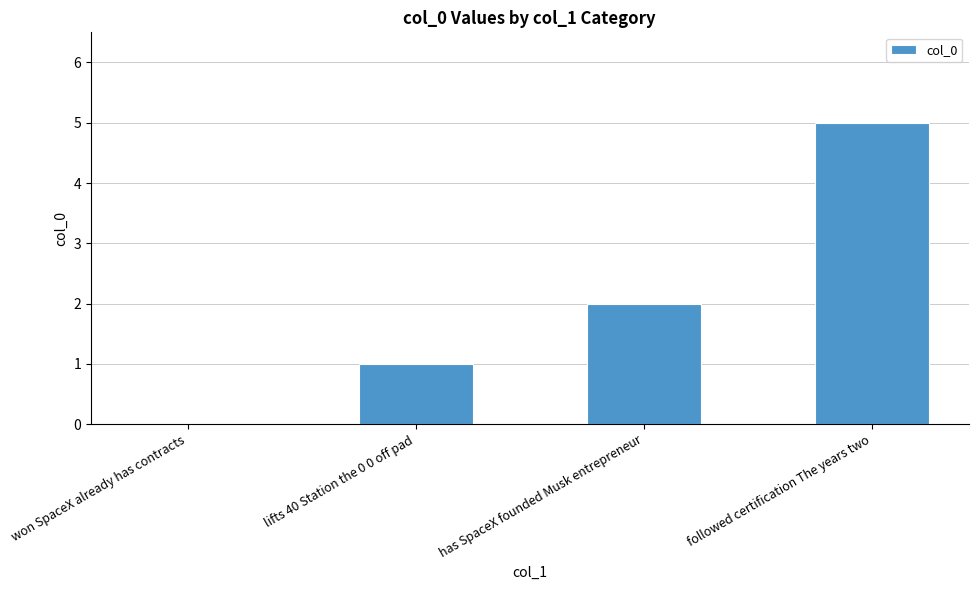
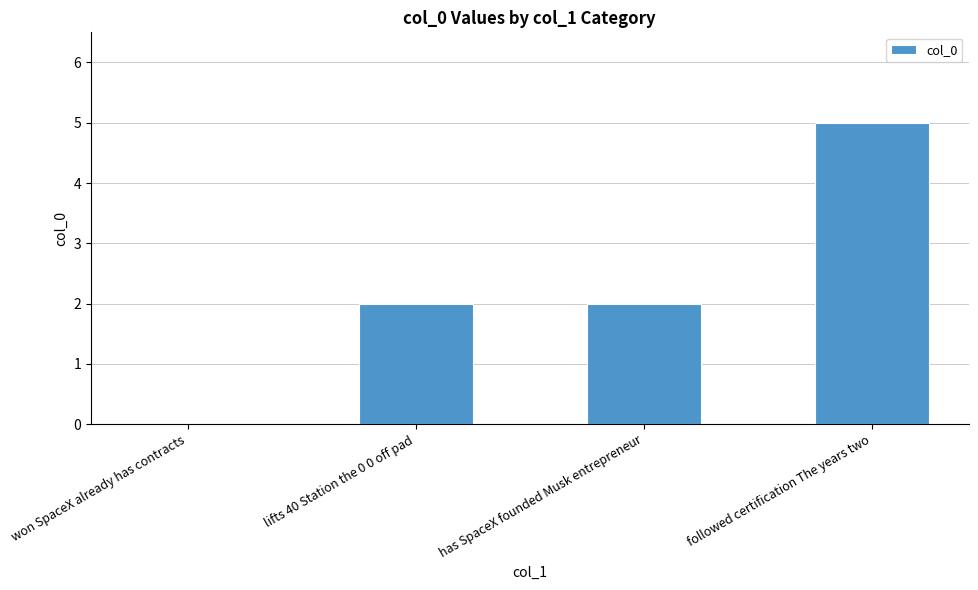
  {
    "won SpaceX already has contracts": 0,
-   "lifts 40 Station the 0 0 off pad": 1,
+   "lifts 40 Station the 0 0 off pad": 2,
    "has SpaceX founded Musk entrepreneur": 2,
    "followed certification The years two": 5
  }
